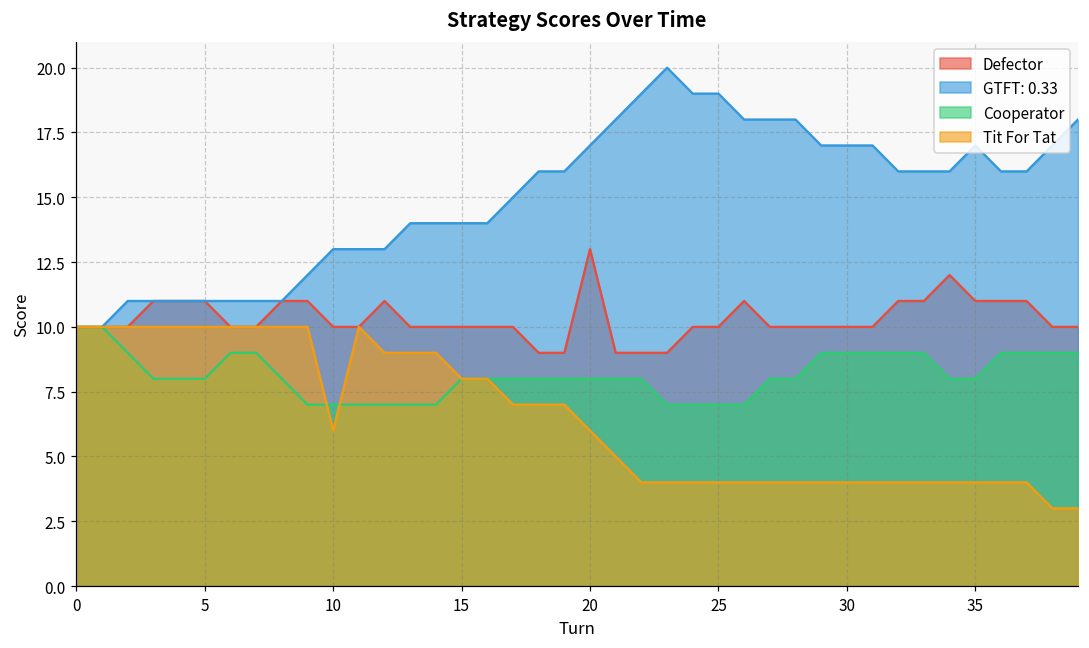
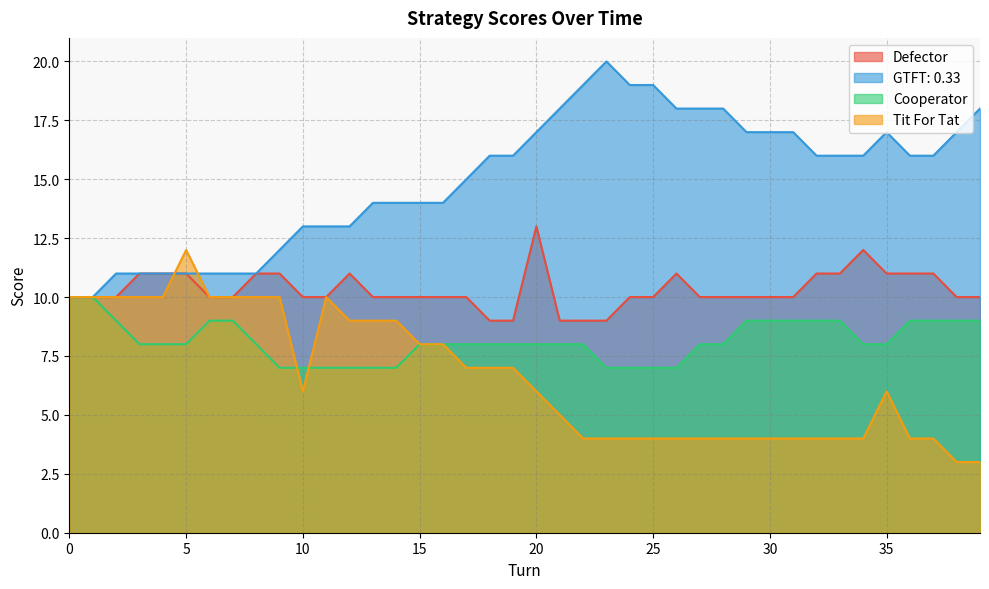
  {
    "Defector": {
      "10": 10,
      "15": 10,
      "20": 13,
      "25": 10,
      "30": 10,
      "35": 11
    },
    "GTFT: 0.33": {
      "10": 13,
      "15": 14,
      "20": 17,
      "25": 19,
      "30": 17
    },
    "Cooperator": {
      "5": 8,
      "10": 7,
      "20": 8,
      "25": 7,
      "30": 9,
      "35": 8
    },
    "Tit For Tat": {
-     "5": 10,
+     "5": 12,
      "10": 6,
      "20": 6,
      "25": 4,
      "30": 4,
-     "35": 4
+     "35": 6
    }
  }
